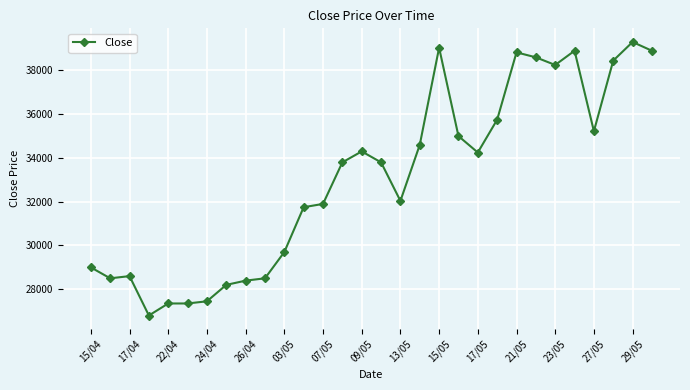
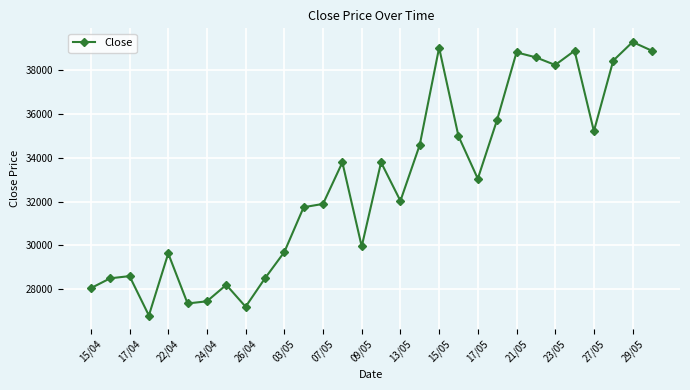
  {
-   "15/04": 29000,
+   "15/04": 28000,
    "17/04": 28600,
-   "22/04": 27400,
+   "22/04": 29600,
    "24/04": 27400,
-   "26/04": 28400,
+   "26/04": 27200,
    "03/05": 29700,
    "07/05": 31900,
-   "09/05": 34300,
+   "09/05": 30000,
    "13/05": 32000,
    "15/05": 39000,
-   "17/05": 34300,
+   "17/05": 33100,
    "21/05": 38800,
    "23/05": 38300,
    "27/05": 35200,
    "29/05": 39300
  }
